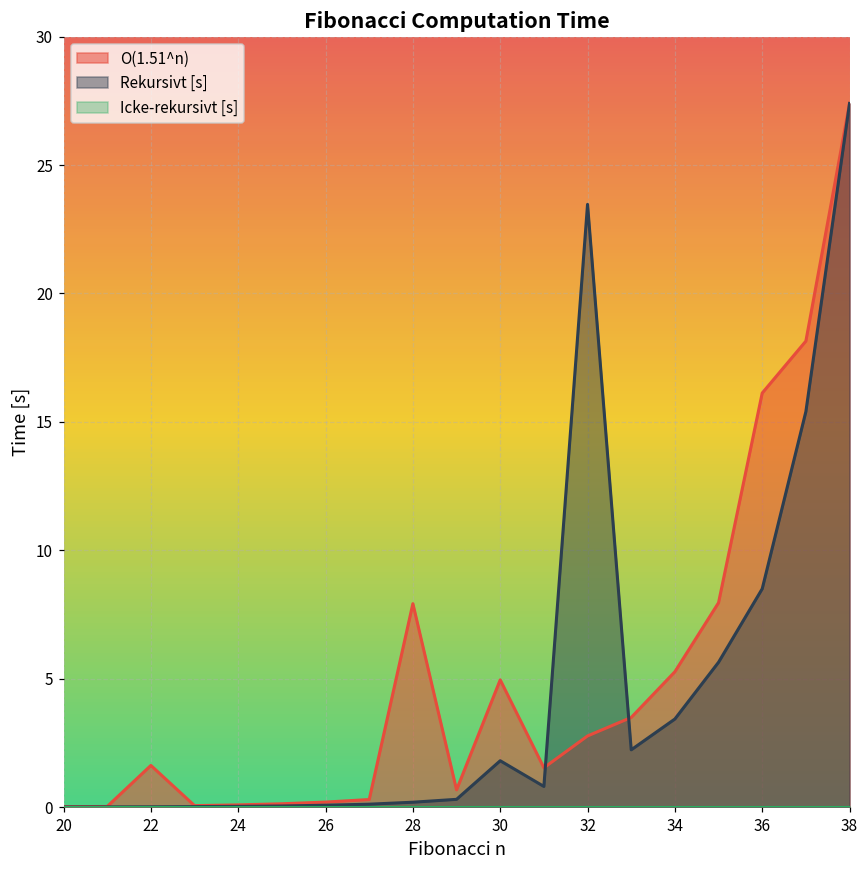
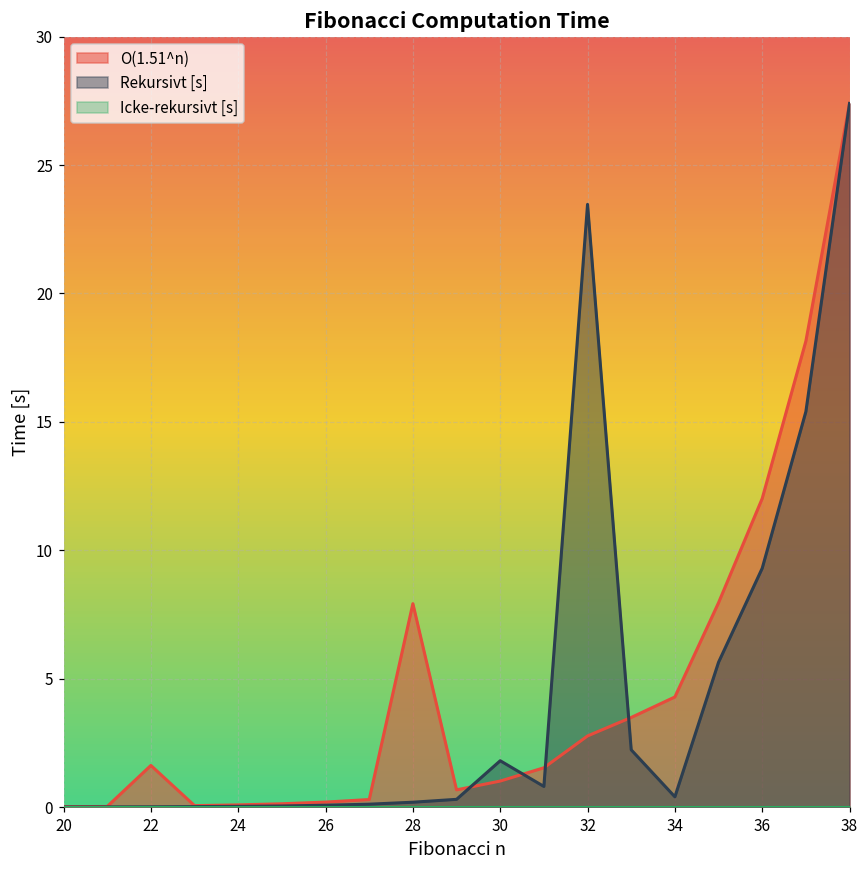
  {
    "O(1.51^n)": {
      "22": 1.6,
      "26": 0.2,
      "28": 7.9,
-     "30": 5.0,
+     "30": 1.0,
      "32": 2.8,
-     "34": 5.3,
-     "36": 16.1
+     "34": 4.3,
+     "36": 12.0
    },
    "Rekursivt [s]": {
      "28": 0.2,
      "30": 1.8,
      "32": 23.5,
-     "34": 3.4,
-     "36": 8.5
+     "34": 0.4,
+     "36": 9.3
    },
    "Icke-rekursivt [s]": {
      "28": 0.0,
      "30": 0.0,
      "32": 0.0,
      "34": 0.0,
      "36": 0.0,
      "38": 0.0
    }
  }
